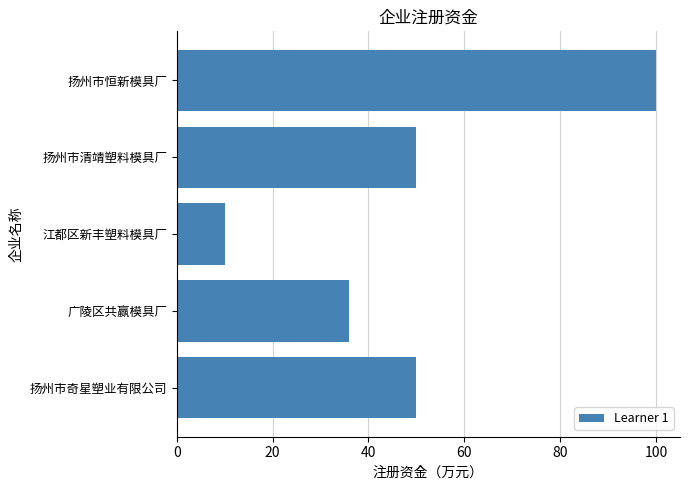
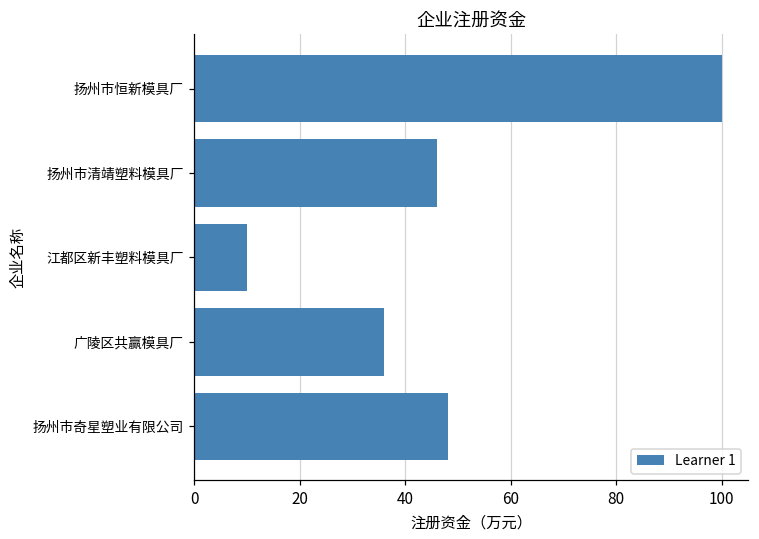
  {
    "扬州市恒新模具厂": 100,
-   "扬州市清靖塑料模具厂": 50,
+   "扬州市清靖塑料模具厂": 46,
    "江都区新丰塑料模具厂": 10,
    "广陵区共赢模具厂": 36,
-   "扬州市奇星塑业有限公司": 50
+   "扬州市奇星塑业有限公司": 48
  }
